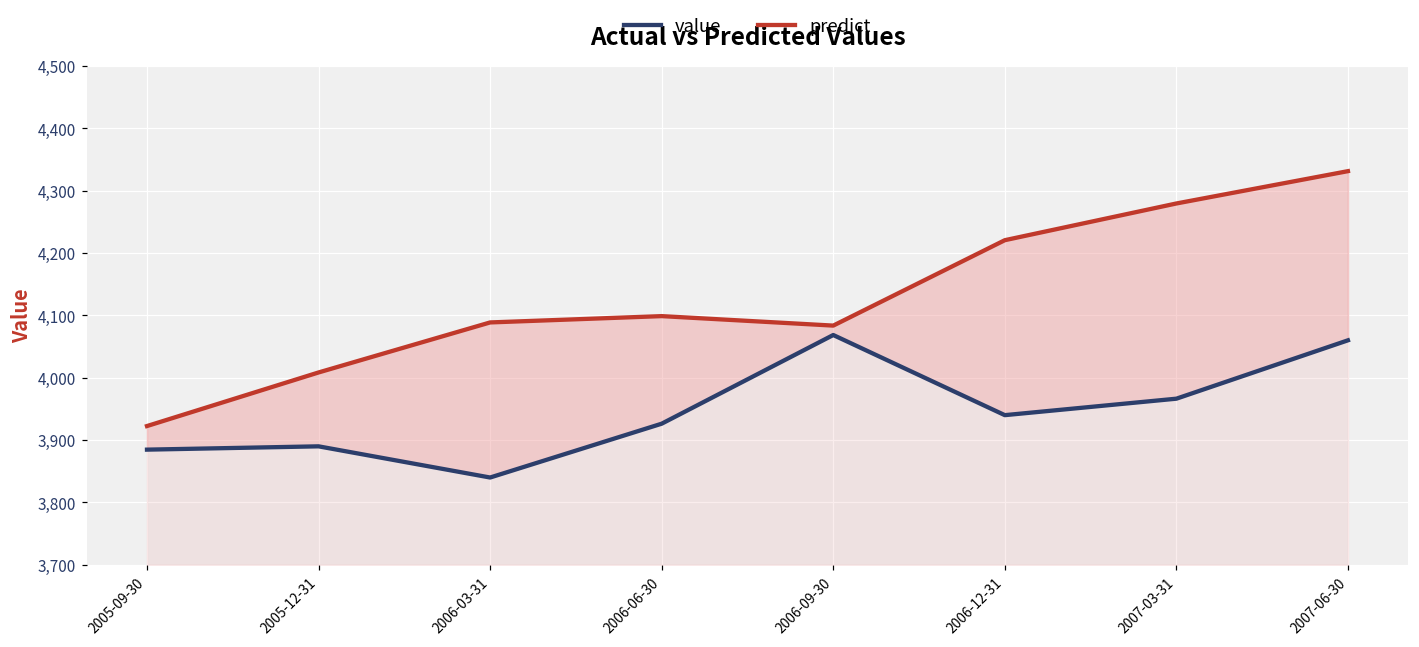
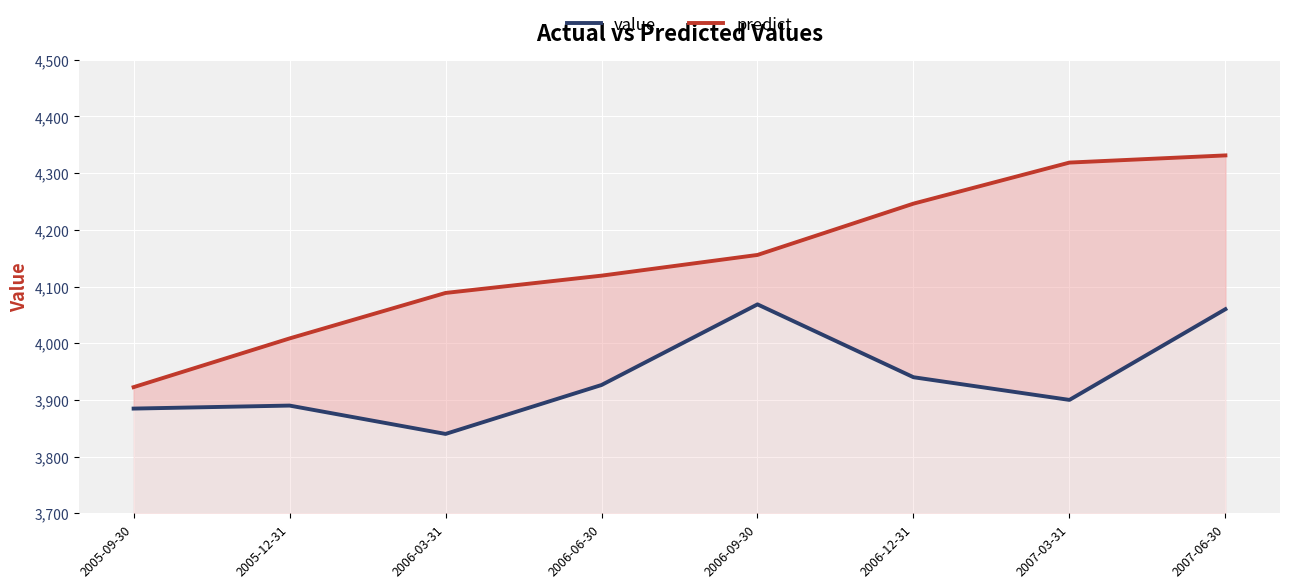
  {
    "predict": {
      "2005-09-30": "3,920",
      "2005-12-31": "4,010",
      "2006-03-31": "4,090",
-     "2006-06-30": "4,100",
-     "2006-09-30": "4,080",
-     "2006-12-31": "4,220",
-     "2007-03-31": "4,280",
+     "2006-06-30": "4,120",
+     "2006-09-30": "4,160",
+     "2006-12-31": "4,250",
+     "2007-03-31": "4,320",
      "2007-06-30": "4,330"
    },
    "value": {
      "2005-09-30": "3,880",
      "2005-12-31": "3,890",
      "2006-03-31": "3,840",
      "2006-06-30": "3,930",
      "2006-09-30": "4,070",
      "2006-12-31": "3,940",
-     "2007-03-31": "3,970",
+     "2007-03-31": "3,900",
      "2007-06-30": "4,060"
    }
  }
